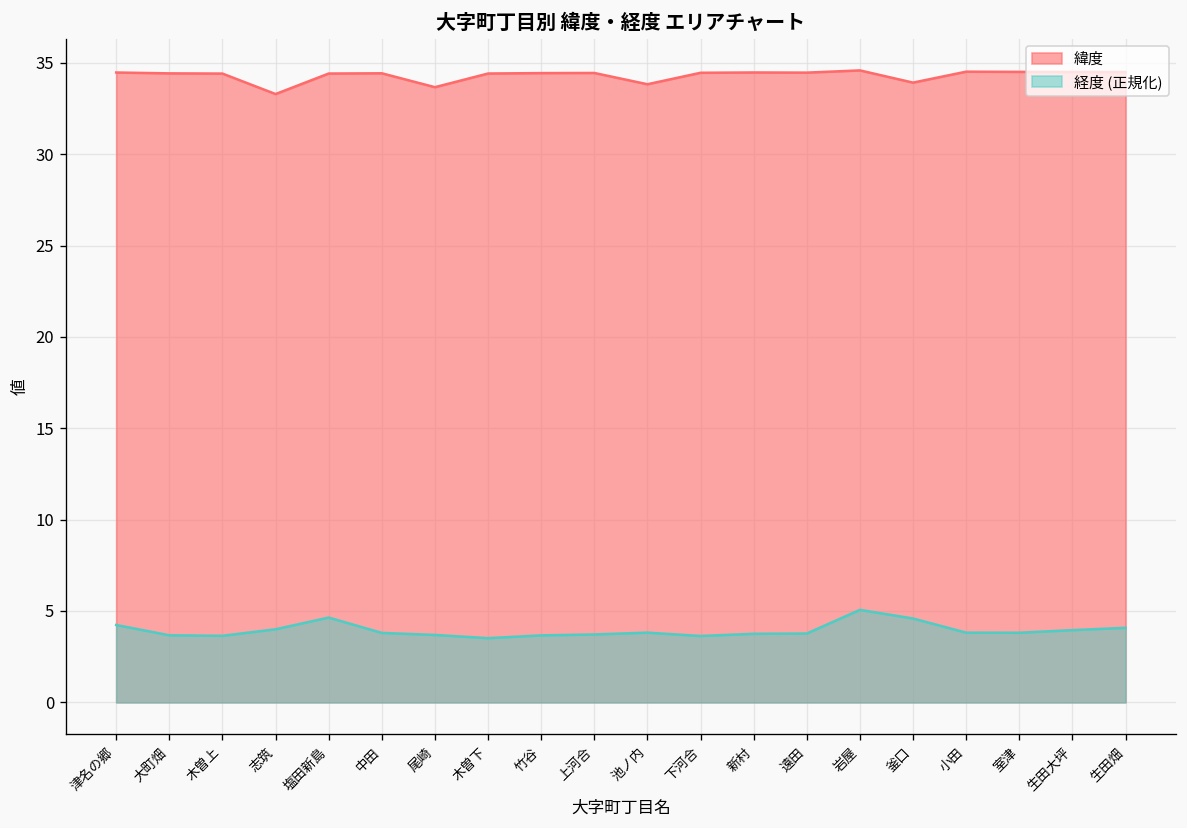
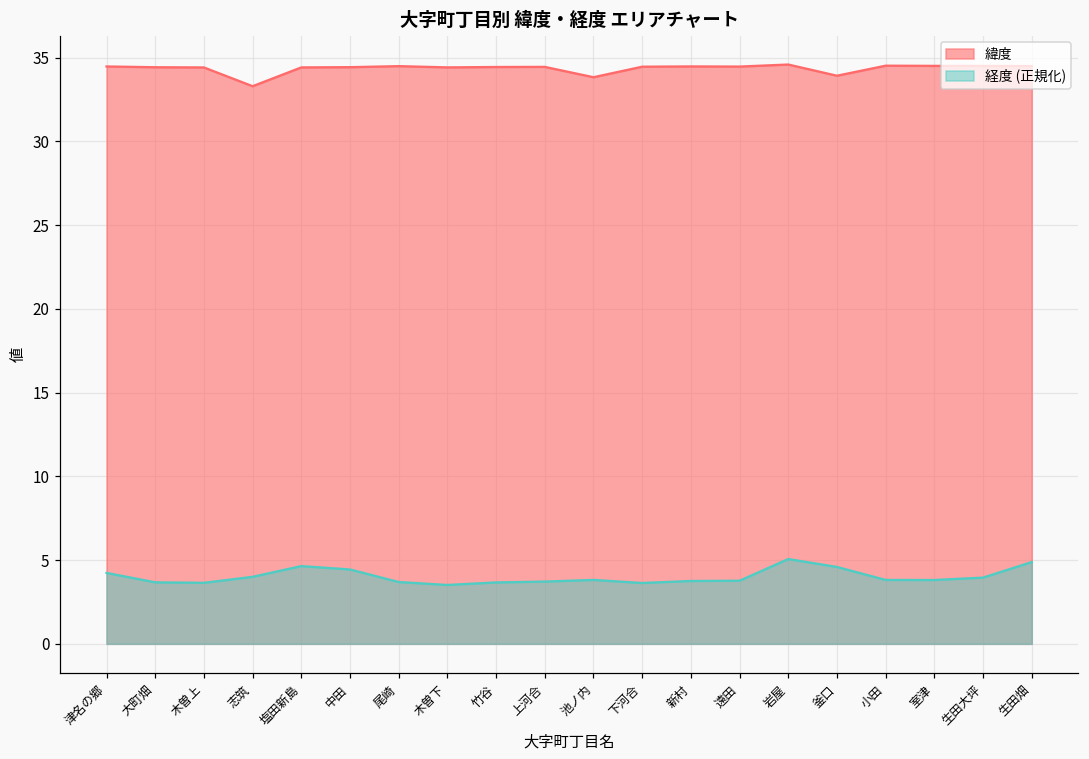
  {
    "緯度": {
      "津名の郷": 34.5,
      "大町畑": 34.4,
      "木曽上": 34.4,
      "志筑": 33.3,
      "塩田新島": 34.4,
      "中田": 34.4,
-     "尾崎": 33.7,
+     "尾崎": 34.5,
      "木曽下": 34.4,
      "竹谷": 34.4,
      "上河合": 34.4,
      "池ノ内": 33.8,
      "下河合": 34.5,
      "新村": 34.5,
      "遠田": 34.5,
      "岩屋": 34.6,
      "釜口": 33.9,
      "小田": 34.5,
      "室津": 34.5
    },
    "経度 (正規化)": {
      "津名の郷": 4.2,
      "大町畑": 3.7,
      "木曽上": 3.6,
      "志筑": 4.0,
      "塩田新島": 4.6,
-     "中田": 3.8,
+     "中田": 4.4,
      "尾崎": 3.7,
      "木曽下": 3.5,
      "竹谷": 3.7,
      "上河合": 3.7,
      "池ノ内": 3.8,
      "下河合": 3.6,
      "新村": 3.8,
      "遠田": 3.8,
      "岩屋": 5.1,
      "釜口": 4.6,
      "小田": 3.8,
      "室津": 3.8,
      "生田大坪": 4.0,
-     "生田畑": 4.1
+     "生田畑": 4.9
    }
  }
